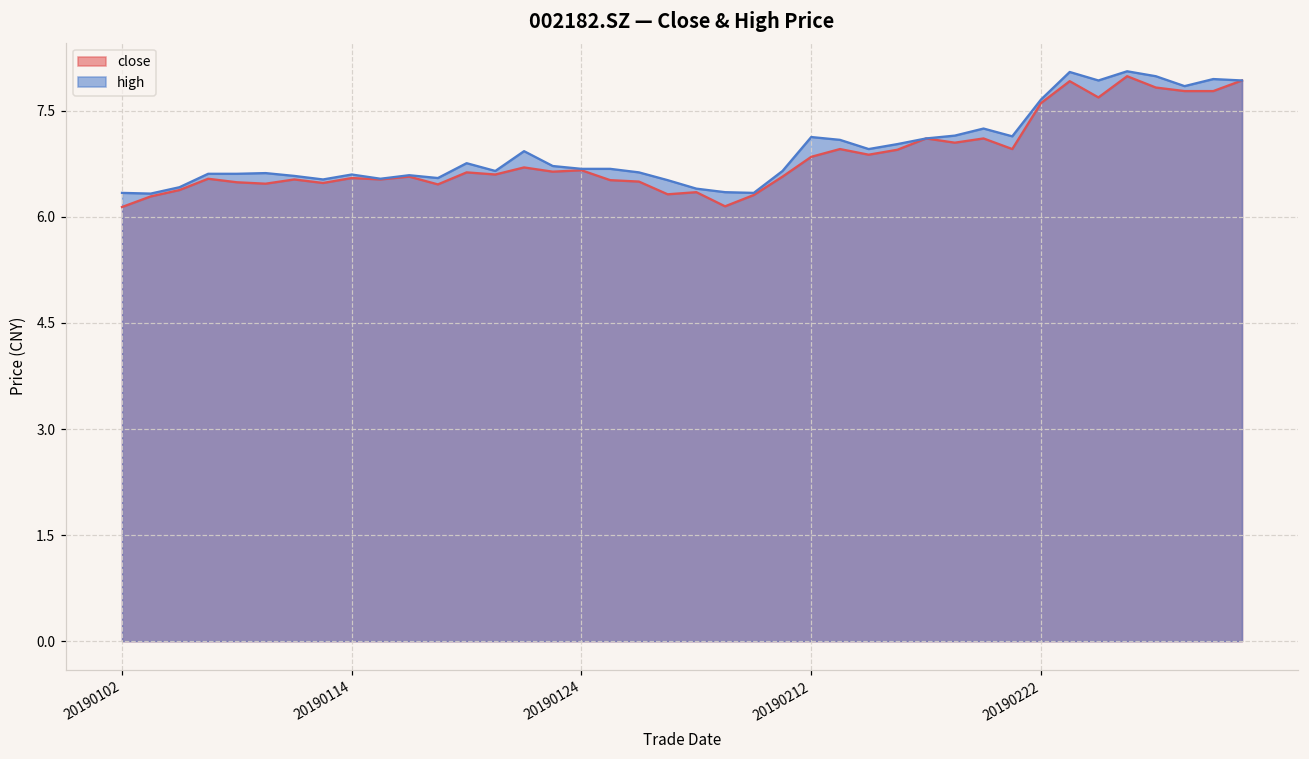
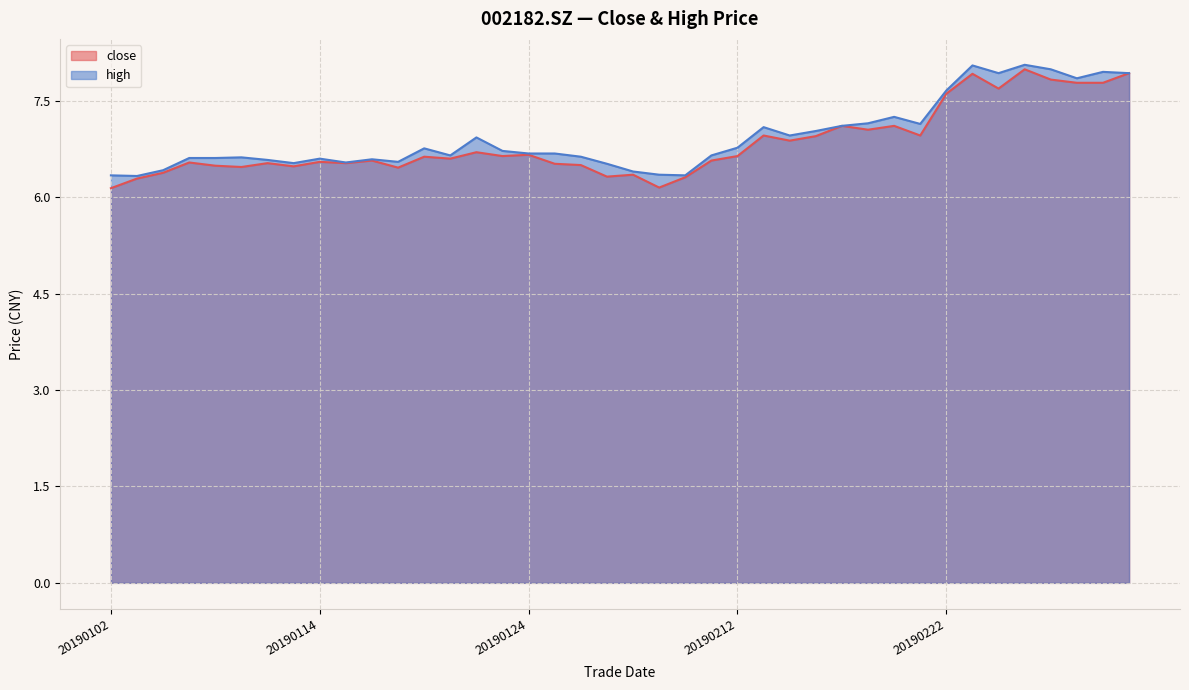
  {
    "close": {
      "20190102": 6.1,
      "20190114": 6.6,
-     "20190212": 6.9,
+     "20190212": 6.6,
      "20190222": 7.6
    },
    "high": {
      "20190102": 6.3,
      "20190114": 6.6,
-     "20190212": 7.1,
+     "20190212": 6.8,
      "20190222": 7.7
    }
  }
